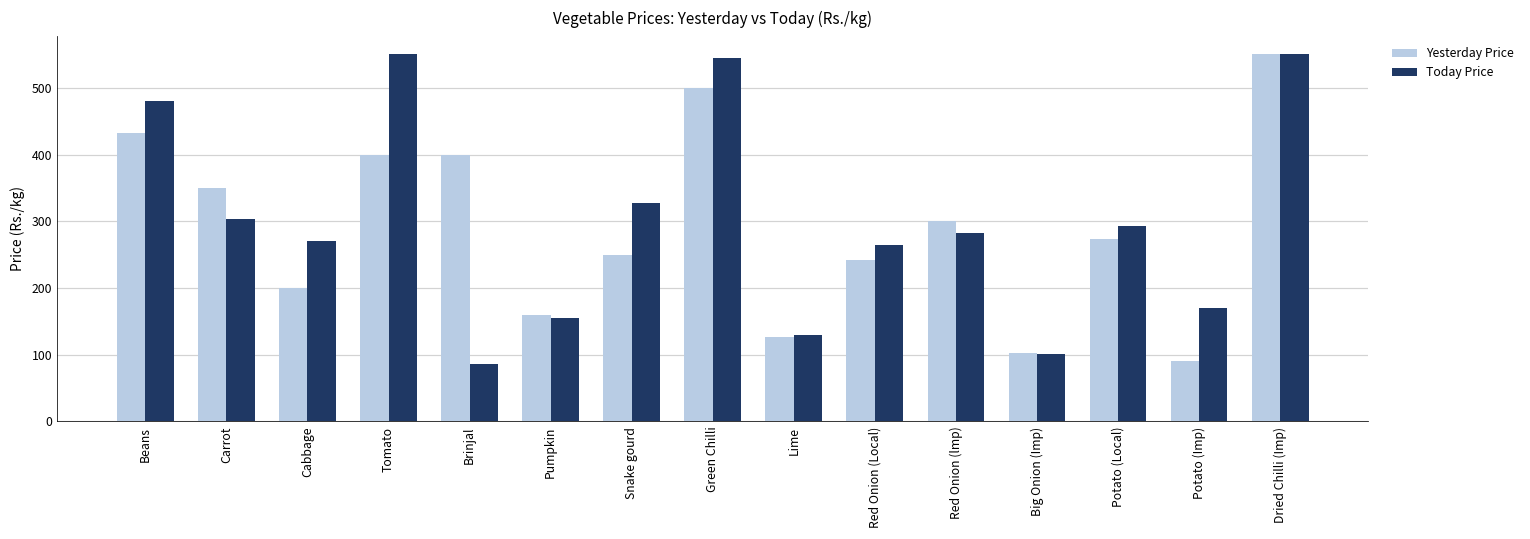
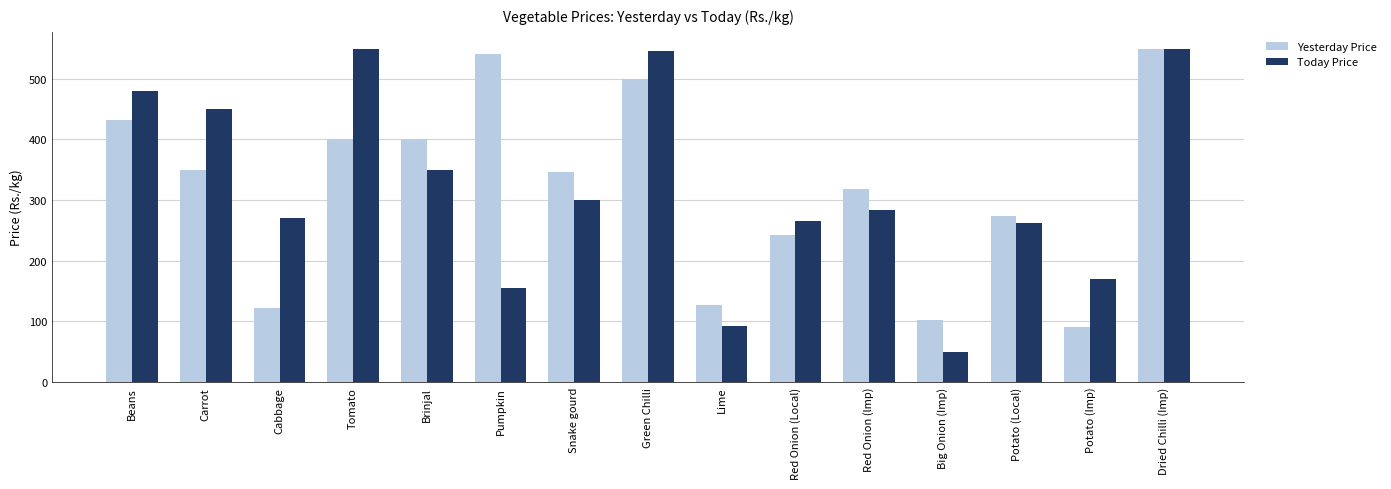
  {
    "Yesterday Price": {
      "Beans": 430,
      "Carrot": 350,
-     "Cabbage": 200,
+     "Cabbage": 120,
      "Tomato": 400,
      "Brinjal": 400,
-     "Pumpkin": 160,
-     "Snake gourd": 250,
+     "Pumpkin": 540,
+     "Snake gourd": 350,
      "Green Chilli": 500,
      "Lime": 130,
      "Red Onion (Local)": 240,
-     "Red Onion (lmp)": 300,
+     "Red Onion (lmp)": 320,
      "Big Onion (Imp)": 100,
      "Potato (Local)": 270,
      "Potato (Imp)": 90,
      "Dried Chilli (Imp)": 550
    },
    "Today Price": {
      "Beans": 480,
-     "Carrot": 300,
+     "Carrot": 450,
      "Cabbage": 270,
      "Tomato": 550,
-     "Brinjal": 90,
+     "Brinjal": 350,
      "Pumpkin": 160,
-     "Snake gourd": 330,
+     "Snake gourd": 300,
      "Green Chilli": 550,
-     "Lime": 130,
+     "Lime": 90,
      "Red Onion (Local)": 270,
      "Red Onion (lmp)": 280,
-     "Big Onion (Imp)": 100,
-     "Potato (Local)": 290,
+     "Big Onion (Imp)": 50,
+     "Potato (Local)": 260,
      "Potato (Imp)": 170,
      "Dried Chilli (Imp)": 550
    }
  }
